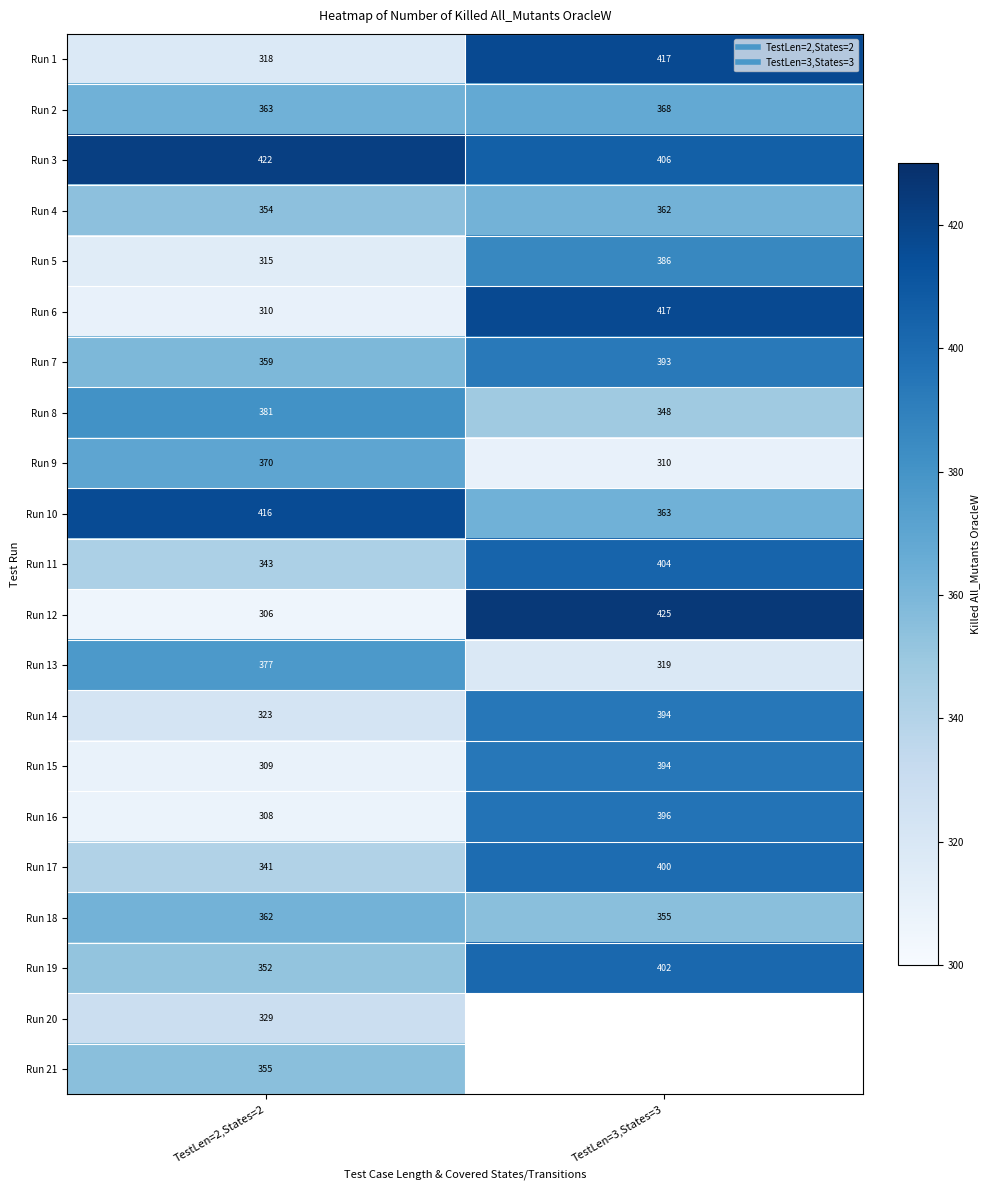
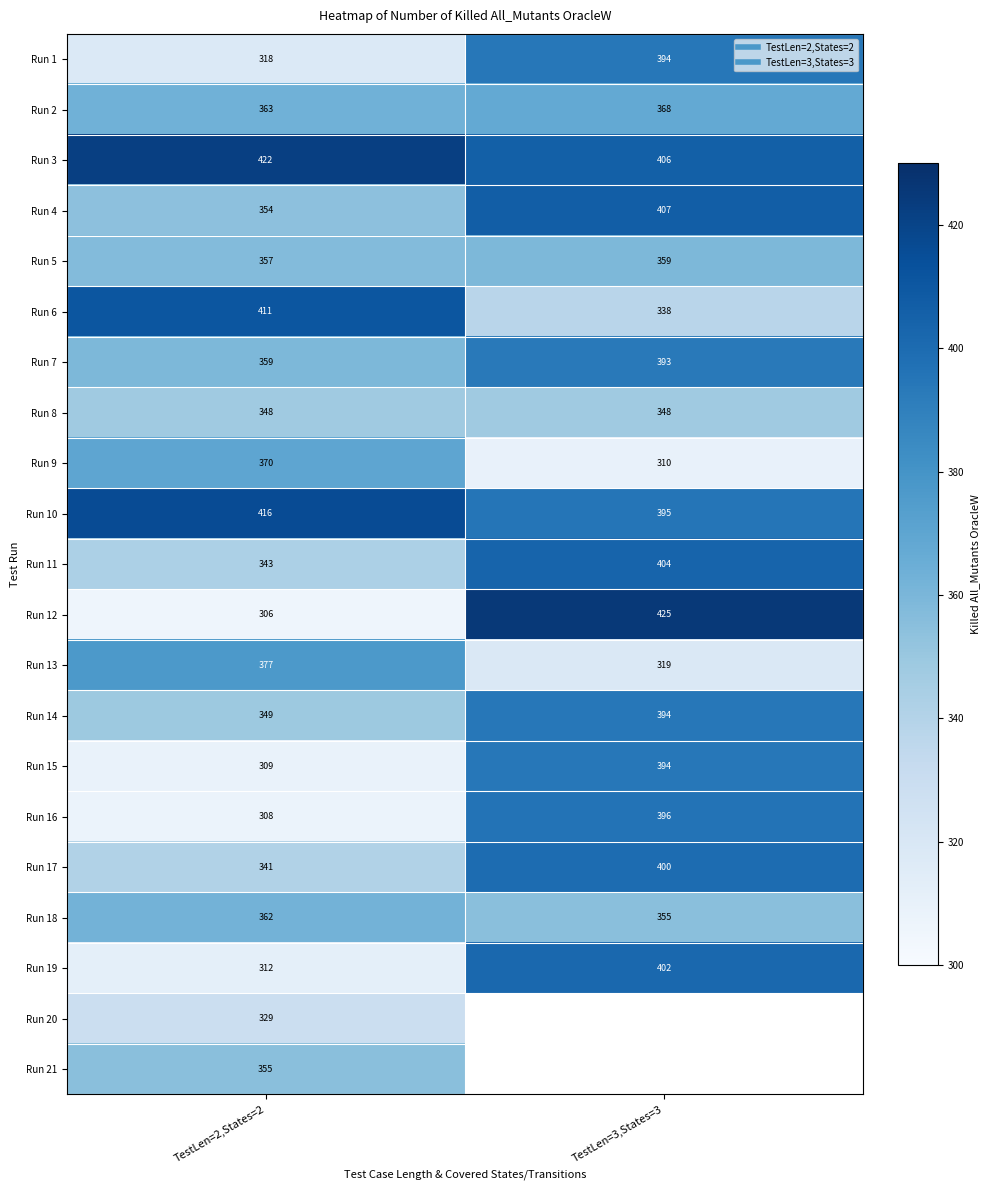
  {
    "Run 1": {
      "TestLen=2,States=2": 318,
-     "TestLen=3,States=3": 417
+     "TestLen=3,States=3": 394
    },
    "Run 2": {
      "TestLen=2,States=2": 363,
      "TestLen=3,States=3": 368
    },
    "Run 3": {
      "TestLen=2,States=2": 422,
      "TestLen=3,States=3": 406
    },
    "Run 4": {
      "TestLen=2,States=2": 354,
-     "TestLen=3,States=3": 362
+     "TestLen=3,States=3": 407
    },
    "Run 5": {
-     "TestLen=2,States=2": 315,
-     "TestLen=3,States=3": 386
+     "TestLen=2,States=2": 357,
+     "TestLen=3,States=3": 359
    },
    "Run 6": {
-     "TestLen=2,States=2": 310,
-     "TestLen=3,States=3": 417
+     "TestLen=2,States=2": 411,
+     "TestLen=3,States=3": 338
    },
    "Run 7": {
      "TestLen=2,States=2": 359,
      "TestLen=3,States=3": 393
    },
    "Run 8": {
-     "TestLen=2,States=2": 381,
+     "TestLen=2,States=2": 348,
      "TestLen=3,States=3": 348
    },
    "Run 9": {
      "TestLen=2,States=2": 370,
      "TestLen=3,States=3": 310
    },
    "Run 10": {
      "TestLen=2,States=2": 416,
-     "TestLen=3,States=3": 363
+     "TestLen=3,States=3": 395
    },
    "Run 11": {
      "TestLen=2,States=2": 343,
      "TestLen=3,States=3": 404
    },
    "Run 12": {
      "TestLen=2,States=2": 306,
      "TestLen=3,States=3": 425
    },
    "Run 13": {
      "TestLen=2,States=2": 377,
      "TestLen=3,States=3": 319
    },
    "Run 14": {
-     "TestLen=2,States=2": 323,
+     "TestLen=2,States=2": 349,
      "TestLen=3,States=3": 394
    },
    "Run 15": {
      "TestLen=2,States=2": 309,
      "TestLen=3,States=3": 394
    },
    "Run 16": {
      "TestLen=2,States=2": 308,
      "TestLen=3,States=3": 396
    },
    "Run 17": {
      "TestLen=2,States=2": 341,
      "TestLen=3,States=3": 400
    },
    "Run 18": {
      "TestLen=2,States=2": 362,
      "TestLen=3,States=3": 355
    },
    "Run 19": {
-     "TestLen=2,States=2": 352,
+     "TestLen=2,States=2": 312,
      "TestLen=3,States=3": 402
    },
    "Run 20": {
      "TestLen=2,States=2": 329
    },
    "Run 21": {
      "TestLen=2,States=2": 355
    }
  }
